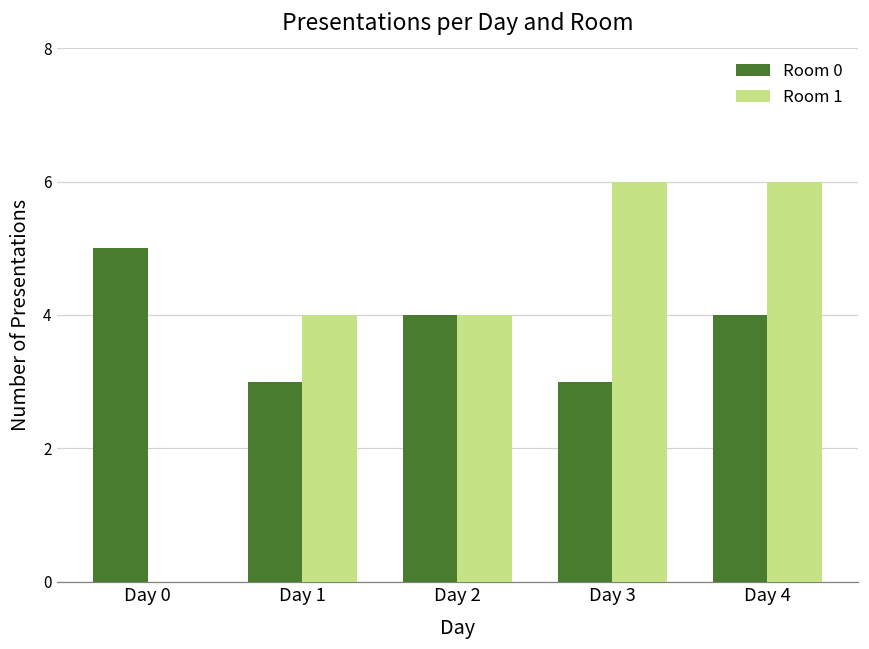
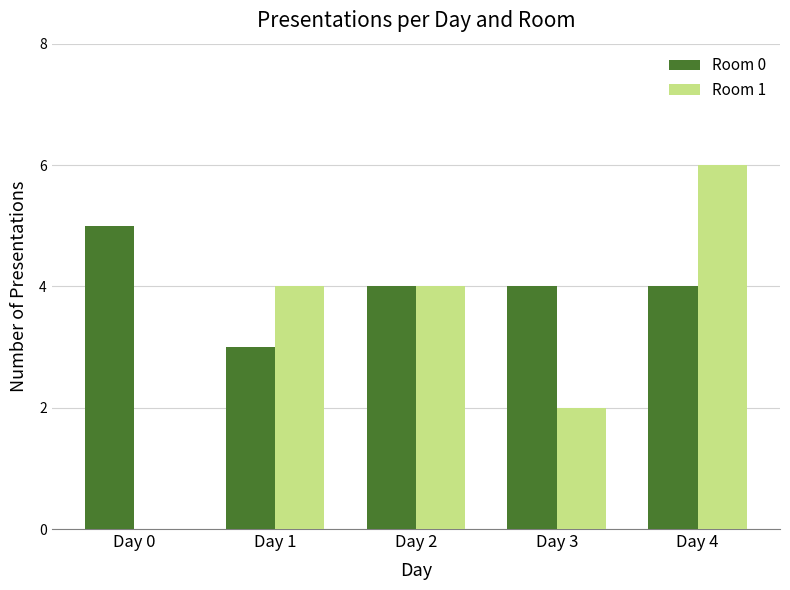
  {
    "Room 0": {
      "Day 0": 5,
      "Day 1": 3,
      "Day 2": 4,
-     "Day 3": 3,
+     "Day 3": 4,
      "Day 4": 4
    },
    "Room 1": {
      "Day 0": 0,
      "Day 1": 4,
      "Day 2": 4,
-     "Day 3": 6,
+     "Day 3": 2,
      "Day 4": 6
    }
  }
